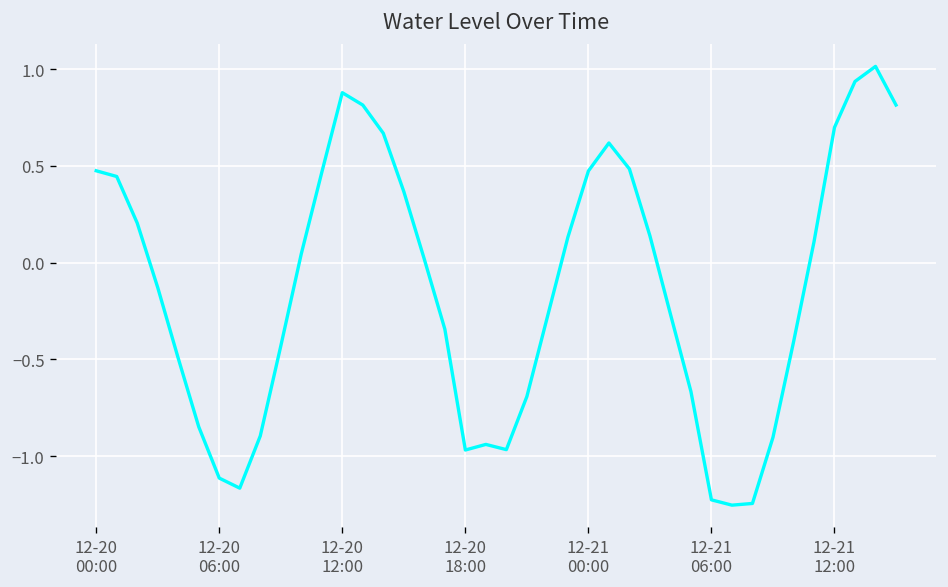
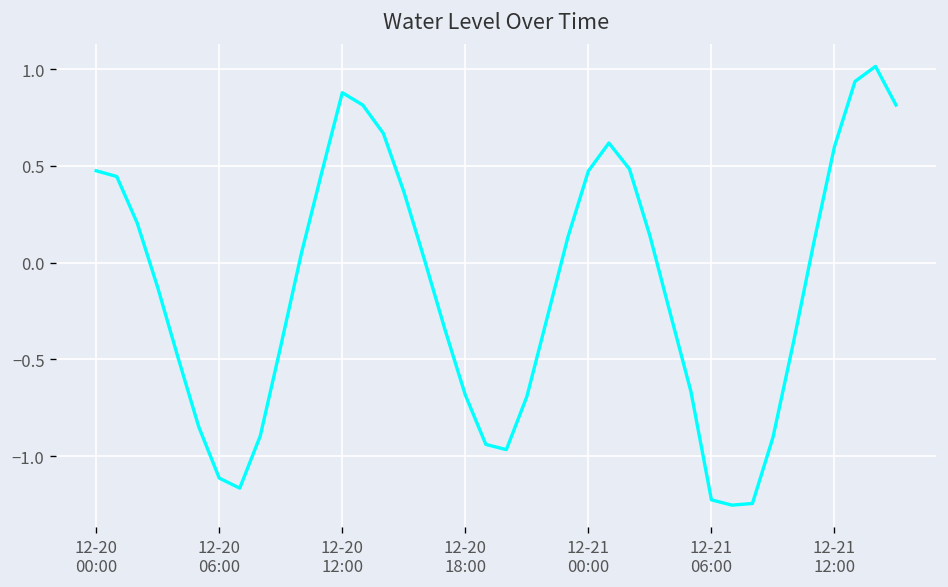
  {
    "12-20 00:00": 0.48,
    "12-20 06:00": -1.11,
    "12-20 12:00": 0.88,
-   "12-20 18:00": -0.97,
+   "12-20 18:00": -0.68,
    "12-21 00:00": 0.47,
    "12-21 06:00": -1.23,
-   "12-21 12:00": 0.70
+   "12-21 12:00": 0.60
  }
